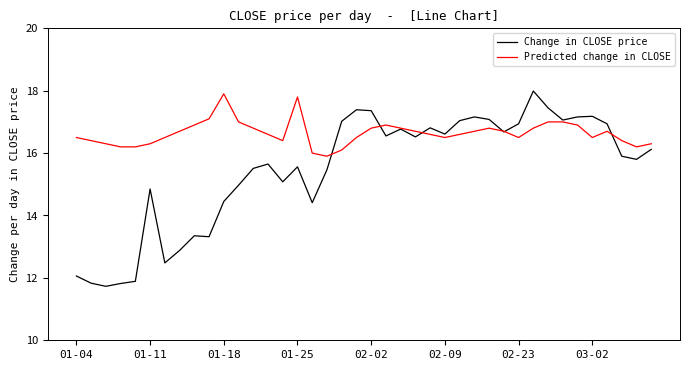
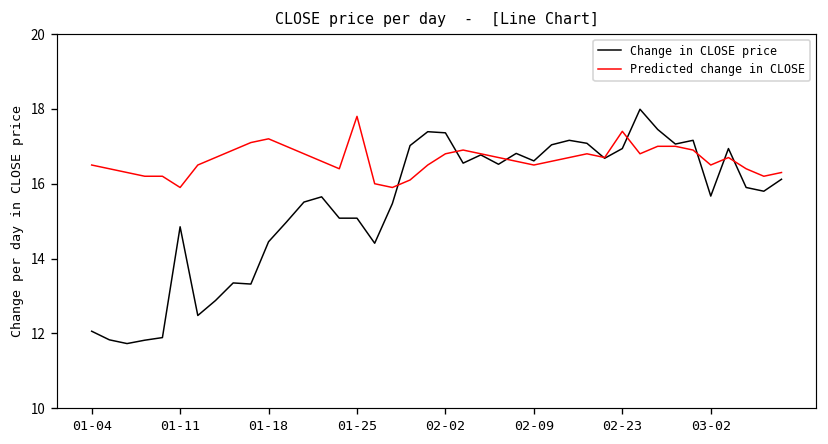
  {
    "Change in CLOSE price": {
      "01-04": 12.1,
      "01-11": 14.9,
      "01-18": 14.5,
-     "01-25": 15.6,
+     "01-25": 15.1,
      "02-02": 17.4,
      "02-09": 16.6,
      "02-23": 16.9,
-     "03-02": 17.2
+     "03-02": 15.7
    },
    "Predicted change in CLOSE": {
      "01-04": 16.5,
-     "01-11": 16.3,
-     "01-18": 17.9,
+     "01-11": 15.9,
+     "01-18": 17.2,
      "01-25": 17.8,
      "02-02": 16.8,
      "02-09": 16.5,
-     "02-23": 16.5,
+     "02-23": 17.4,
      "03-02": 16.5
    }
  }
